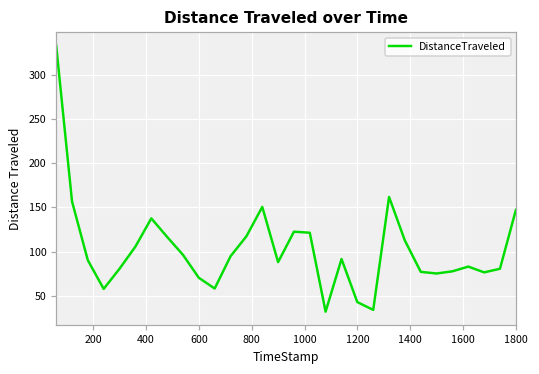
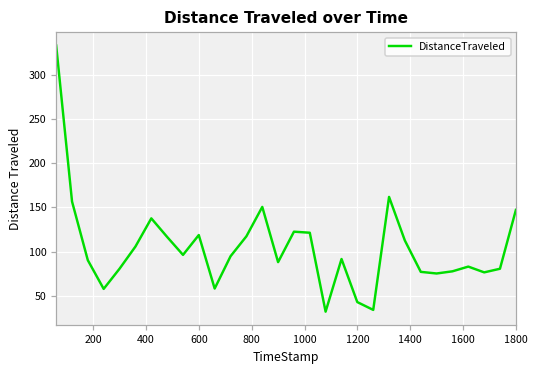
  {
-   "600": 70,
+   "600": 120,
    "1200": 40,
    "1800": 150
  }
